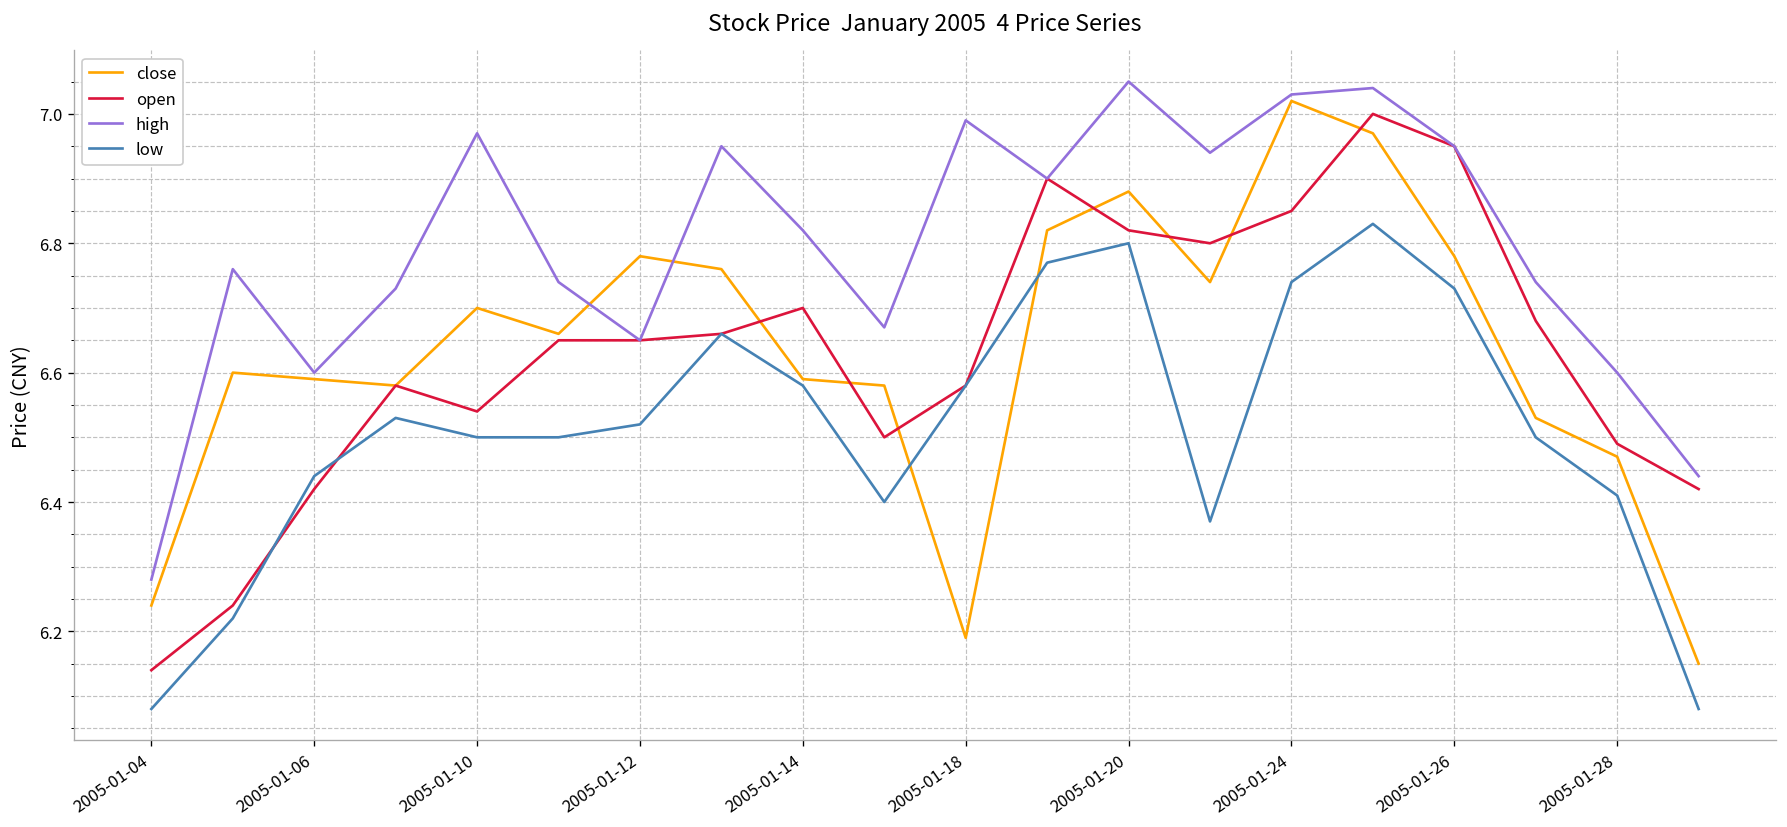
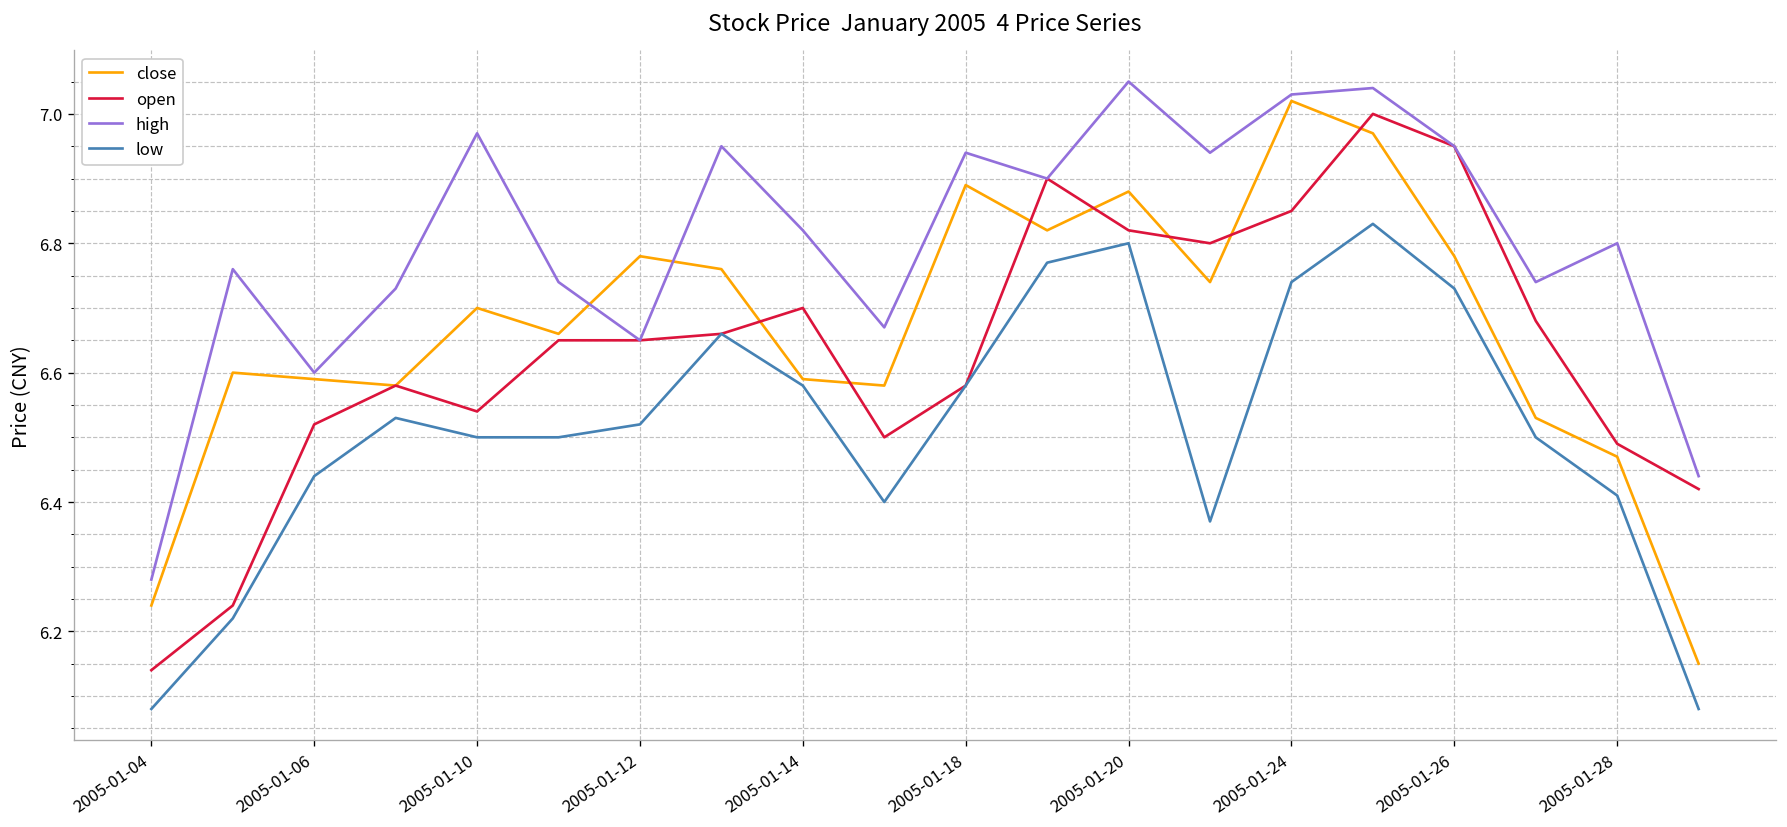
  {
    "close": {
      "2005-01-04": 6.24,
      "2005-01-06": 6.59,
      "2005-01-10": 6.70,
      "2005-01-12": 6.78,
      "2005-01-14": 6.59,
-     "2005-01-18": 6.19,
+     "2005-01-18": 6.89,
      "2005-01-20": 6.88,
      "2005-01-24": 7.02,
      "2005-01-26": 6.78,
      "2005-01-28": 6.47
    },
    "open": {
      "2005-01-04": 6.14,
-     "2005-01-06": 6.42,
+     "2005-01-06": 6.52,
      "2005-01-10": 6.54,
      "2005-01-14": 6.70,
      "2005-01-20": 6.82,
      "2005-01-24": 6.85,
      "2005-01-28": 6.49
    },
    "high": {
      "2005-01-04": 6.28,
      "2005-01-06": 6.60,
      "2005-01-10": 6.97,
      "2005-01-14": 6.82,
-     "2005-01-18": 6.99,
+     "2005-01-18": 6.94,
      "2005-01-20": 7.05,
      "2005-01-24": 7.03,
-     "2005-01-28": 6.6
+     "2005-01-28": 6.8
    },
    "low": {
      "2005-01-04": 6.08,
      "2005-01-06": 6.44,
      "2005-01-10": 6.50,
      "2005-01-12": 6.52,
      "2005-01-14": 6.58,
      "2005-01-20": 6.80,
      "2005-01-24": 6.74,
      "2005-01-26": 6.73,
      "2005-01-28": 6.41
    }
  }
